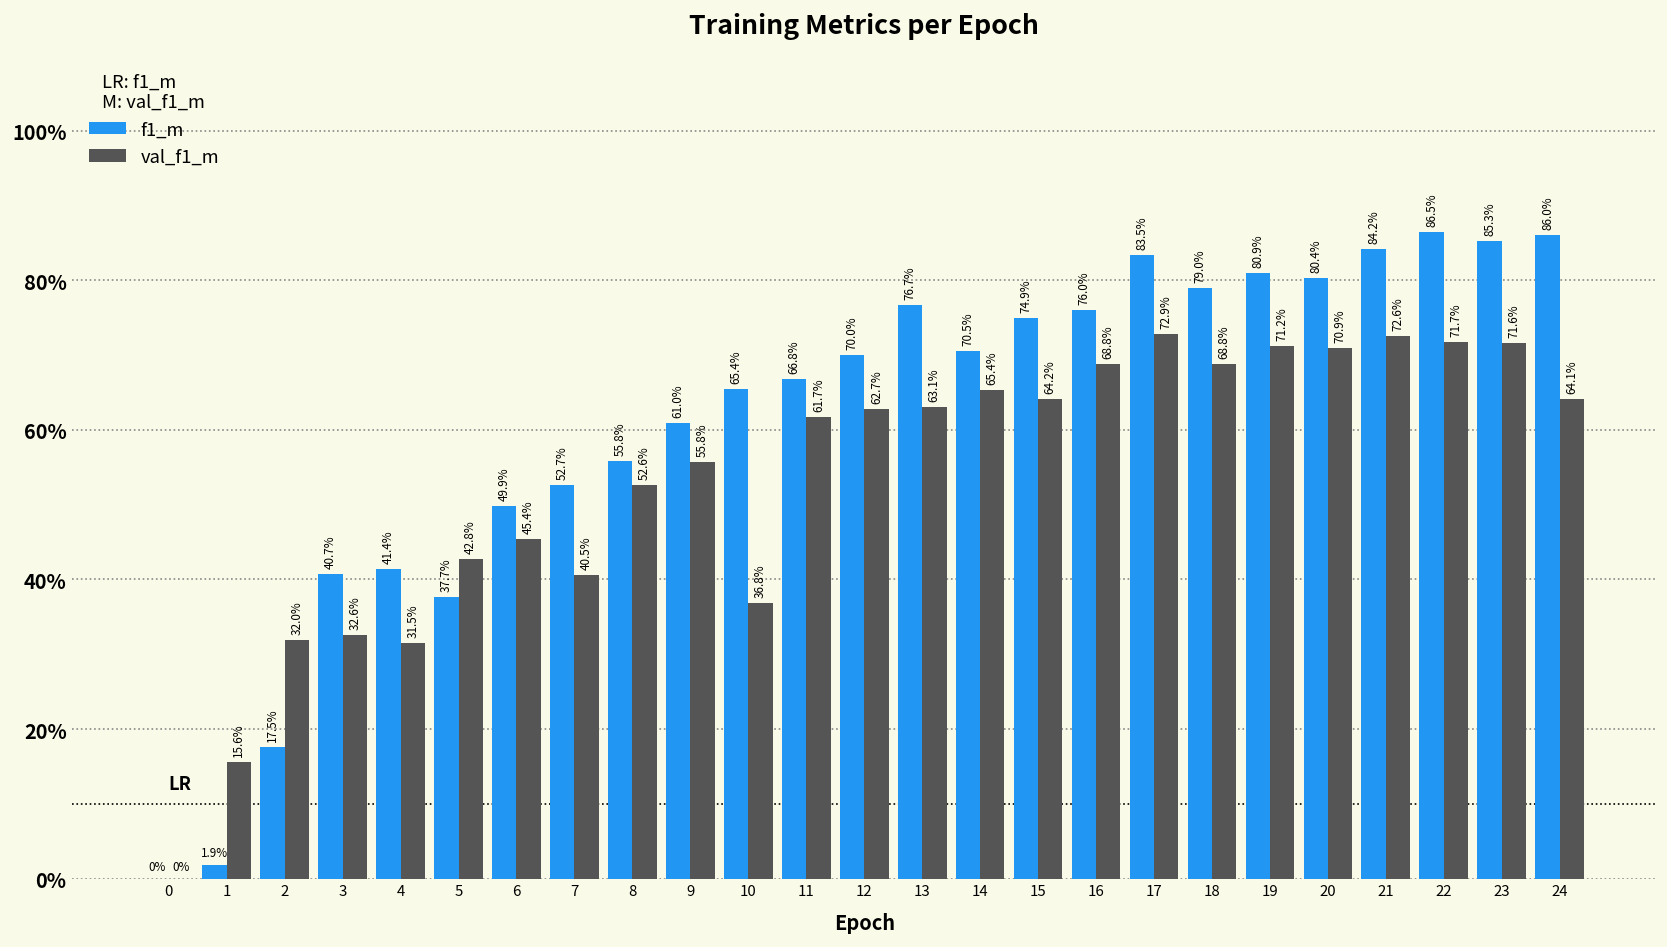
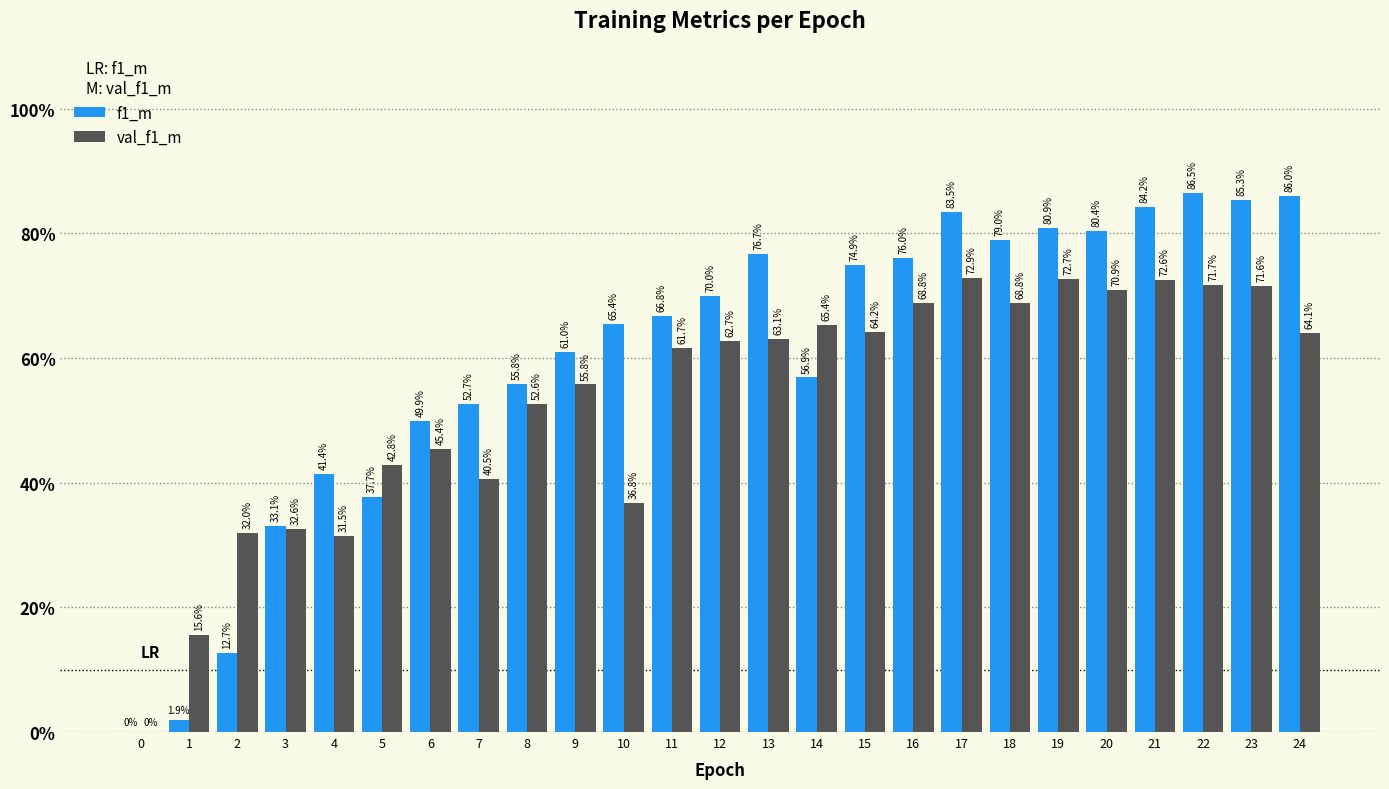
  {
    "f1_m": {
      "0": "0%",
      "1": "1.9%",
-     "2": "17.5%",
-     "3": "40.7%",
+     "2": "12.7%",
+     "3": "33.1%",
      "4": "41.4%",
      "5": "37.7%",
      "6": "49.9%",
      "7": "52.7%",
      "8": "55.8%",
      "9": "61.0%",
      "10": "65.4%",
      "11": "66.8%",
      "12": "70.0%",
      "13": "76.7%",
-     "14": "70.5%",
+     "14": "56.9%",
      "15": "74.9%",
      "16": "76.0%",
      "17": "83.5%",
      "18": "79.0%",
      "19": "80.9%",
      "20": "80.4%",
      "21": "84.2%",
      "22": "86.5%",
      "23": "85.3%",
      "24": "86.0%"
    },
    "val_f1_m": {
      "0": "0%",
      "1": "15.6%",
      "2": "32.0%",
      "3": "32.6%",
      "4": "31.5%",
      "5": "42.8%",
      "6": "45.4%",
      "7": "40.5%",
      "8": "52.6%",
      "9": "55.8%",
      "10": "36.8%",
      "11": "61.7%",
      "12": "62.7%",
      "13": "63.1%",
      "14": "65.4%",
      "15": "64.2%",
      "16": "68.8%",
      "17": "72.9%",
      "18": "68.8%",
-     "19": "71.2%",
+     "19": "72.7%",
      "20": "70.9%",
      "21": "72.6%",
      "22": "71.7%",
      "23": "71.6%",
      "24": "64.1%"
    }
  }
